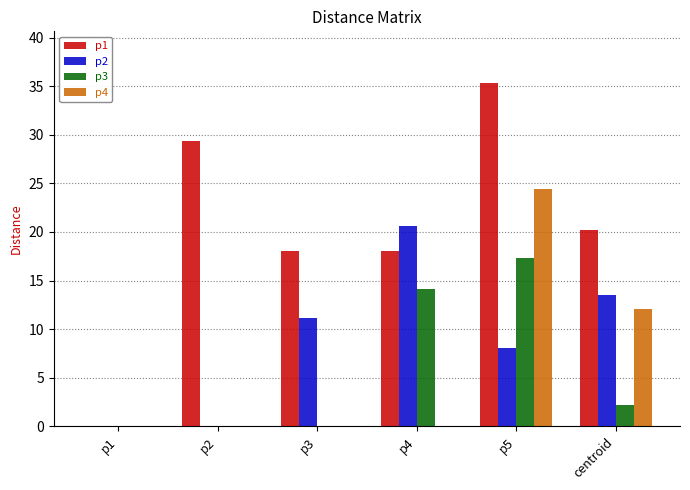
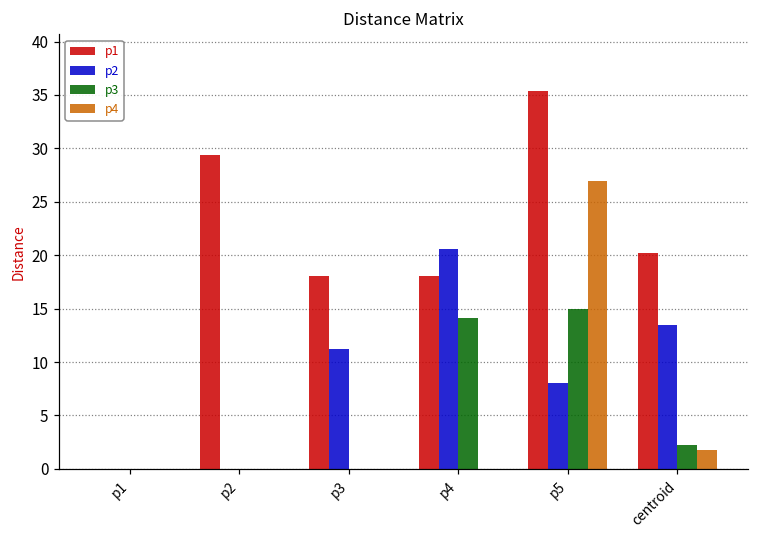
  {
    "p1": {
      "p1": 0,
      "p2": 29,
      "p3": 18,
      "p4": 18,
      "p5": 35,
      "centroid": 20
    },
    "p2": {
      "p1": 0,
      "p2": 0,
      "p3": 11,
      "p4": 21,
      "p5": 8,
      "centroid": 13
    },
    "p3": {
      "p1": 0,
      "p2": 0,
      "p3": 0,
      "p4": 14,
-     "p5": 17,
+     "p5": 15,
      "centroid": 2
    },
    "p4": {
      "p1": 0,
      "p2": 0,
      "p3": 0,
      "p4": 0,
-     "p5": 24,
-     "centroid": 12
+     "p5": 27,
+     "centroid": 2
    }
  }
